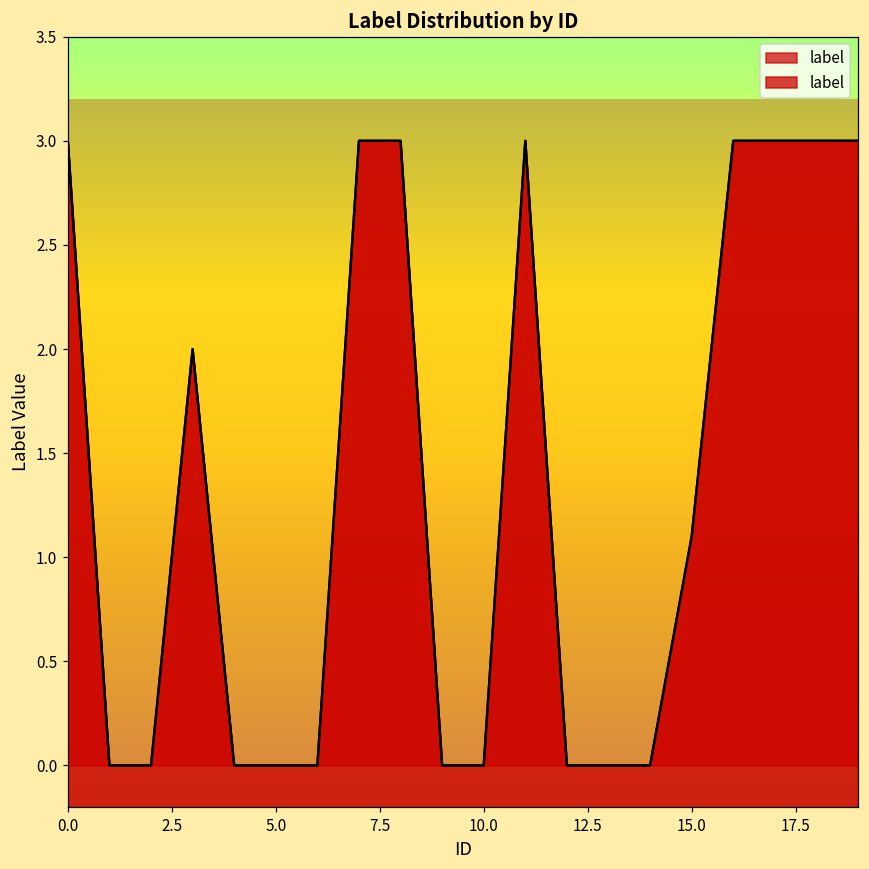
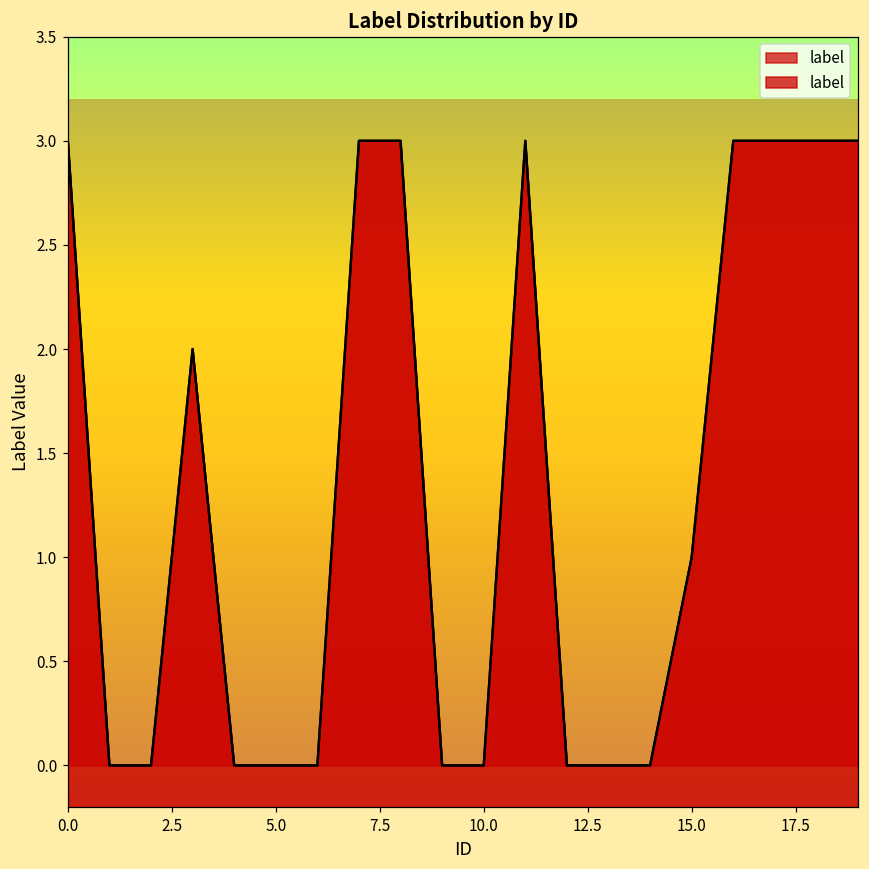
  {
    "0.0": 3.0,
    "5.0": 0.0,
    "10.0": 0.0,
-   "15.0": 1.1
+   "15.0": 1.0
  }
